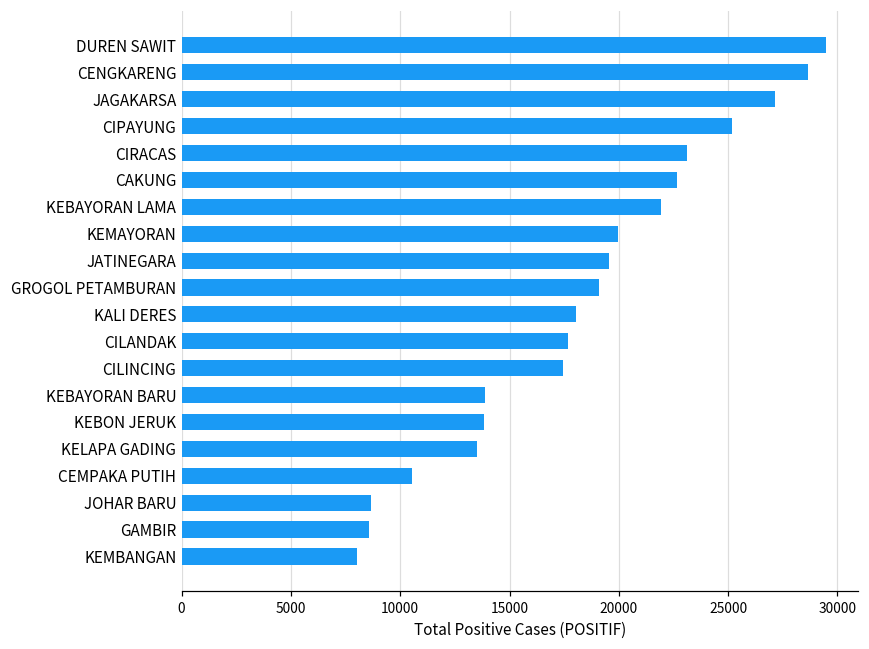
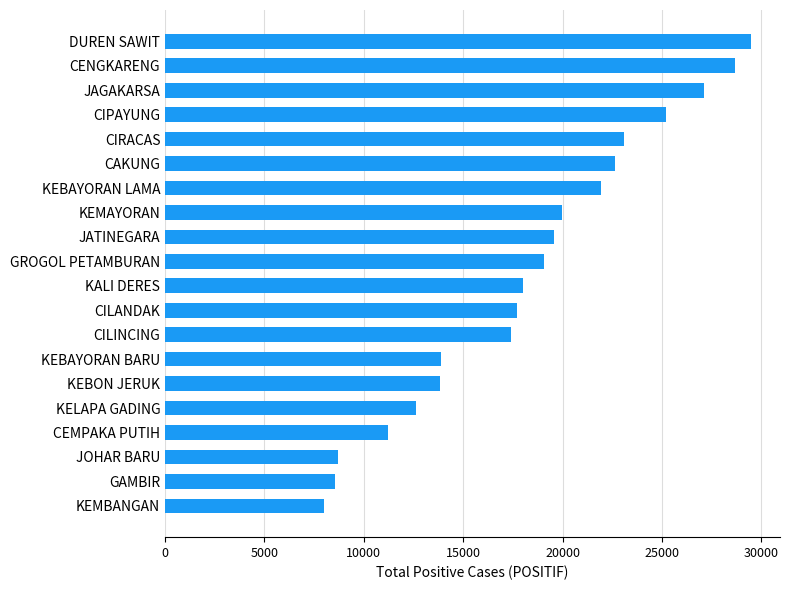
  {
    "DUREN SAWIT": 29500,
    "CENGKARENG": 28700,
    "JAGAKARSA": 27100,
    "CIPAYUNG": 25200,
    "CIRACAS": 23100,
    "CAKUNG": 22700,
    "KEBAYORAN LAMA": 22000,
    "KEMAYORAN": 20000,
    "JATINEGARA": 19600,
    "GROGOL PETAMBURAN": 19100,
    "KALI DERES": 18000,
    "CILANDAK": 17700,
    "CILINCING": 17400,
    "KEBAYORAN BARU": 13900,
    "KEBON JERUK": 13900,
-   "KELAPA GADING": 13500,
-   "CEMPAKA PUTIH": 10500,
+   "KELAPA GADING": 12600,
+   "CEMPAKA PUTIH": 11200,
    "JOHAR BARU": 8700,
    "GAMBIR": 8600,
    "KEMBANGAN": 8000
  }
